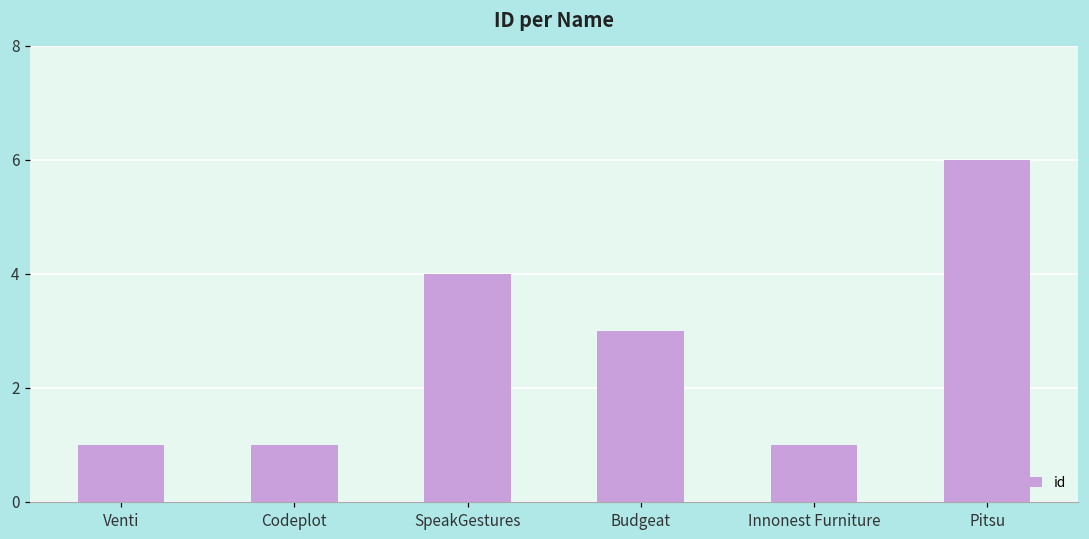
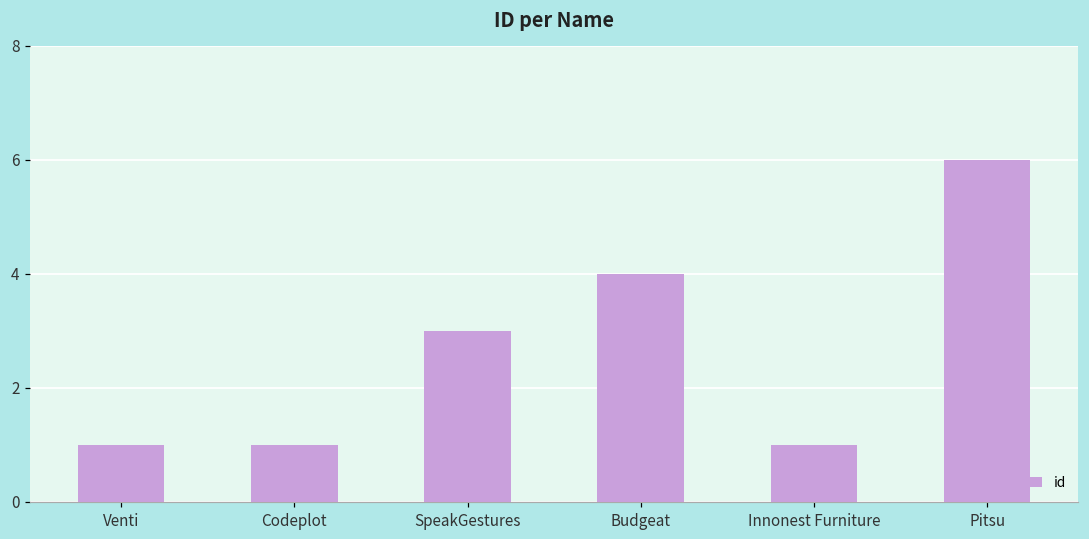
  {
    "Venti": 1,
    "Codeplot": 1,
-   "SpeakGestures": 4,
-   "Budgeat": 3,
+   "SpeakGestures": 3,
+   "Budgeat": 4,
    "Innonest Furniture": 1,
    "Pitsu": 6
  }
